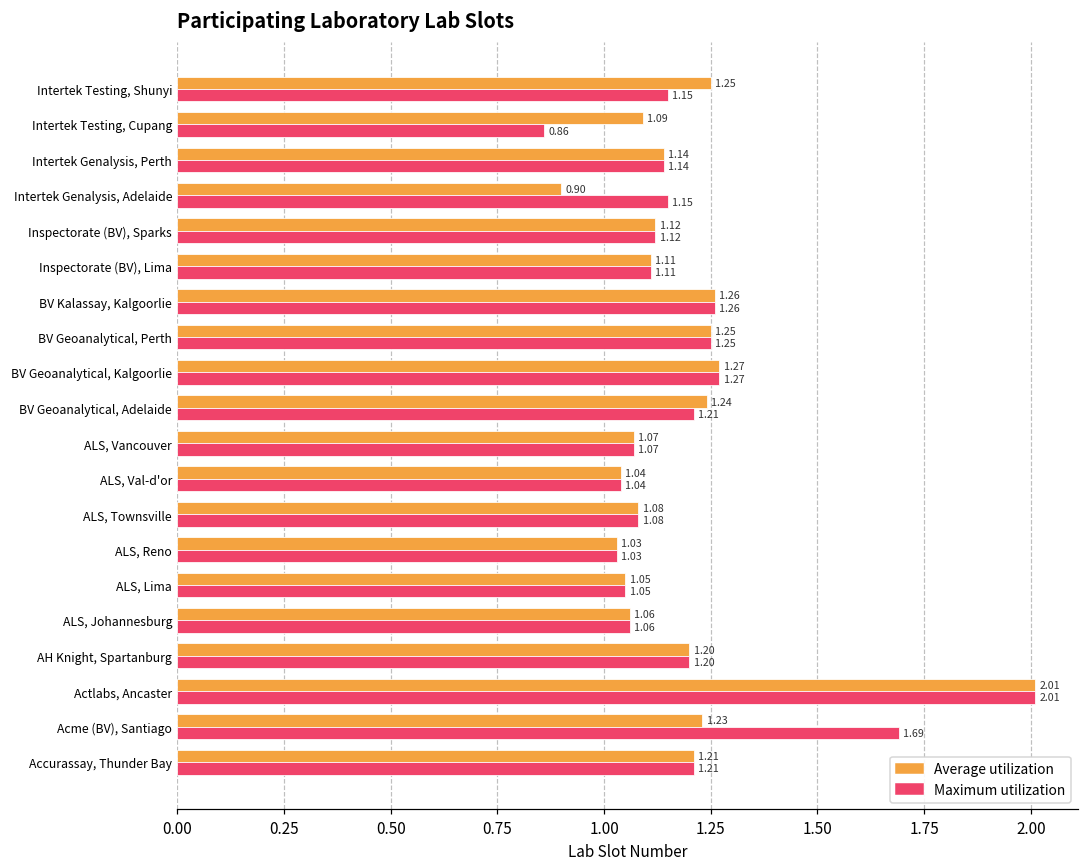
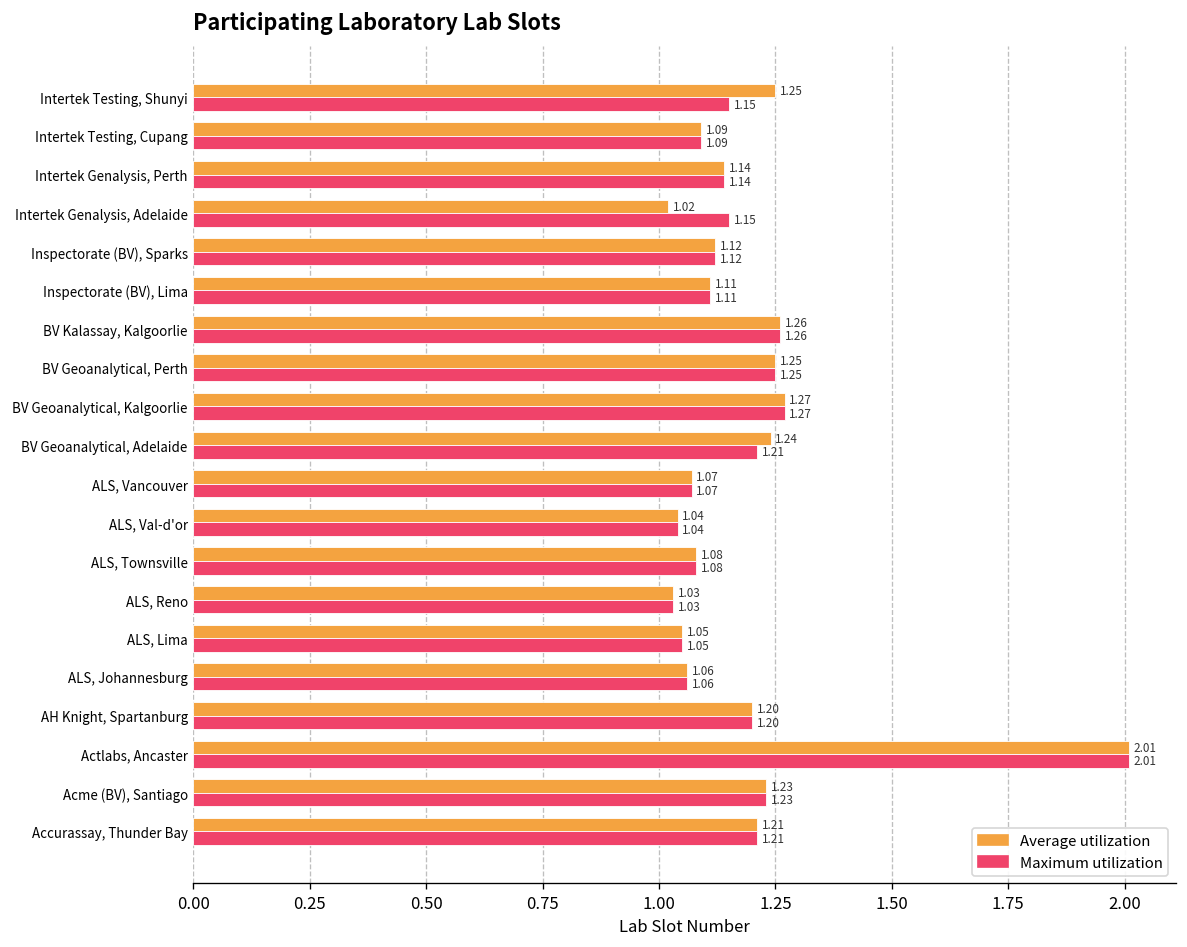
  {
    "Average utilization": {
      "Intertek Testing, Shunyi": 1.25,
      "Intertek Testing, Cupang": 1.09,
      "Intertek Genalysis, Perth": 1.14,
-     "Intertek Genalysis, Adelaide": 0.90,
+     "Intertek Genalysis, Adelaide": 1.02,
      "Inspectorate (BV), Sparks": 1.12,
      "Inspectorate (BV), Lima": 1.11,
      "BV Kalassay, Kalgoorlie": 1.26,
      "BV Geoanalytical, Perth": 1.25,
      "BV Geoanalytical, Kalgoorlie": 1.27,
      "BV Geoanalytical, Adelaide": 1.24,
      "ALS, Vancouver": 1.07,
      "ALS, Val-d'or": 1.04,
      "ALS, Townsville": 1.08,
      "ALS, Reno": 1.03,
      "ALS, Lima": 1.05,
      "ALS, Johannesburg": 1.06,
      "AH Knight, Spartanburg": 1.20,
      "Actlabs, Ancaster": 2.01,
      "Acme (BV), Santiago": 1.23,
      "Accurassay, Thunder Bay": 1.21
    },
    "Maximum utilization": {
      "Intertek Testing, Shunyi": 1.15,
-     "Intertek Testing, Cupang": 0.86,
+     "Intertek Testing, Cupang": 1.09,
      "Intertek Genalysis, Perth": 1.14,
      "Intertek Genalysis, Adelaide": 1.15,
      "Inspectorate (BV), Sparks": 1.12,
      "Inspectorate (BV), Lima": 1.11,
      "BV Kalassay, Kalgoorlie": 1.26,
      "BV Geoanalytical, Perth": 1.25,
      "BV Geoanalytical, Kalgoorlie": 1.27,
      "BV Geoanalytical, Adelaide": 1.21,
      "ALS, Vancouver": 1.07,
      "ALS, Val-d'or": 1.04,
      "ALS, Townsville": 1.08,
      "ALS, Reno": 1.03,
      "ALS, Lima": 1.05,
      "ALS, Johannesburg": 1.06,
      "AH Knight, Spartanburg": 1.20,
      "Actlabs, Ancaster": 2.01,
-     "Acme (BV), Santiago": 1.69,
+     "Acme (BV), Santiago": 1.23,
      "Accurassay, Thunder Bay": 1.21
    }
  }
